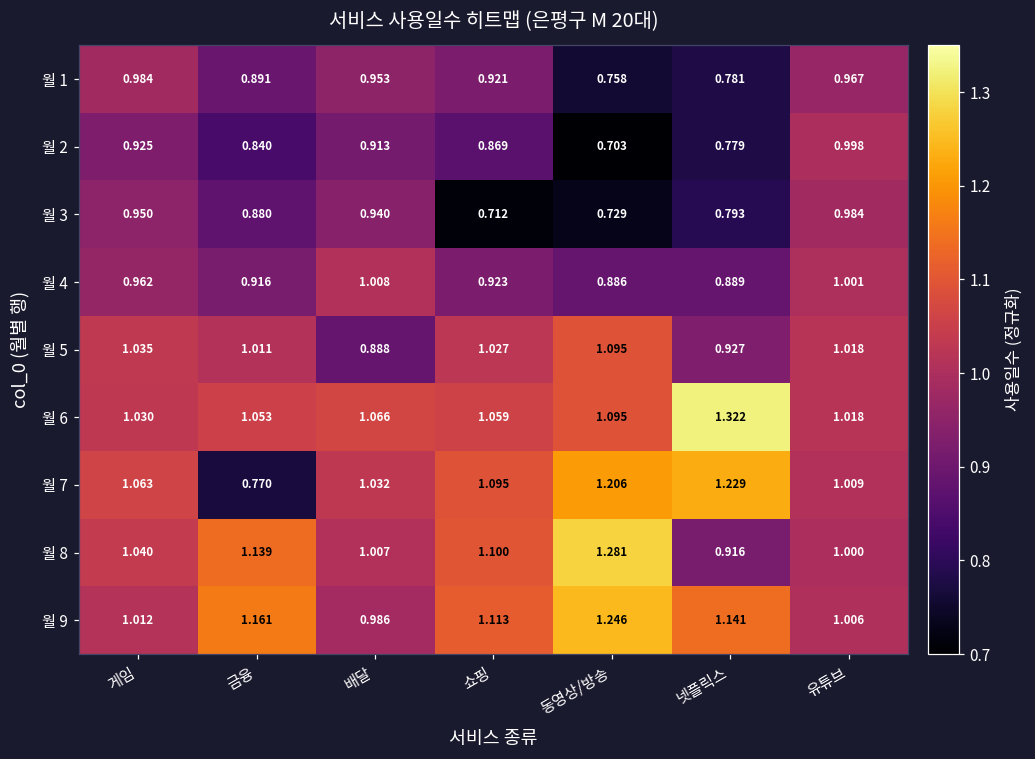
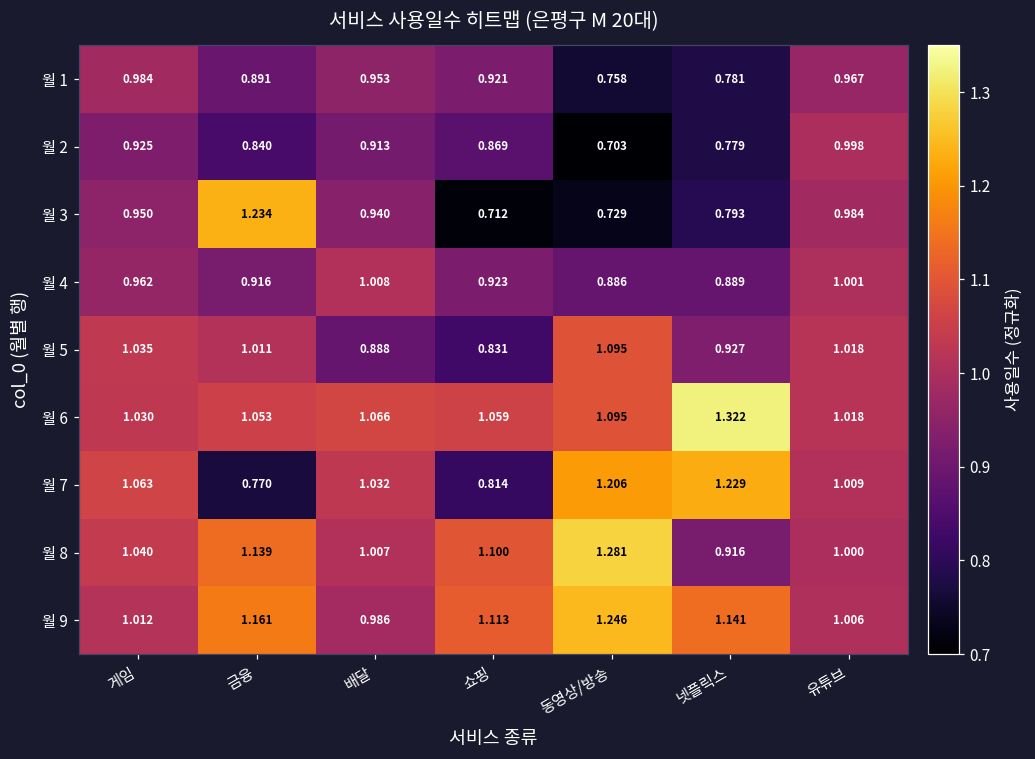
  {
    "월 1": {
      "게임": 0.984,
      "금융": 0.891,
      "배달": 0.953,
      "쇼핑": 0.921,
      "동영상/방송": 0.758,
      "넷플릭스": 0.781,
      "유튜브": 0.967
    },
    "월 2": {
      "게임": 0.925,
      "금융": 0.840,
      "배달": 0.913,
      "쇼핑": 0.869,
      "동영상/방송": 0.703,
      "넷플릭스": 0.779,
      "유튜브": 0.998
    },
    "월 3": {
      "게임": 0.950,
-     "금융": 0.880,
+     "금융": 1.234,
      "배달": 0.940,
      "쇼핑": 0.712,
      "동영상/방송": 0.729,
      "넷플릭스": 0.793,
      "유튜브": 0.984
    },
    "월 4": {
      "게임": 0.962,
      "금융": 0.916,
      "배달": 1.008,
      "쇼핑": 0.923,
      "동영상/방송": 0.886,
      "넷플릭스": 0.889,
      "유튜브": 1.001
    },
    "월 5": {
      "게임": 1.035,
      "금융": 1.011,
      "배달": 0.888,
-     "쇼핑": 1.027,
+     "쇼핑": 0.831,
      "동영상/방송": 1.095,
      "넷플릭스": 0.927,
      "유튜브": 1.018
    },
    "월 6": {
      "게임": 1.030,
      "금융": 1.053,
      "배달": 1.066,
      "쇼핑": 1.059,
      "동영상/방송": 1.095,
      "넷플릭스": 1.322,
      "유튜브": 1.018
    },
    "월 7": {
      "게임": 1.063,
      "금융": 0.770,
      "배달": 1.032,
-     "쇼핑": 1.095,
+     "쇼핑": 0.814,
      "동영상/방송": 1.206,
      "넷플릭스": 1.229,
      "유튜브": 1.009
    },
    "월 8": {
      "게임": 1.040,
      "금융": 1.139,
      "배달": 1.007,
      "쇼핑": 1.100,
      "동영상/방송": 1.281,
      "넷플릭스": 0.916,
      "유튜브": 1.000
    },
    "월 9": {
      "게임": 1.012,
      "금융": 1.161,
      "배달": 0.986,
      "쇼핑": 1.113,
      "동영상/방송": 1.246,
      "넷플릭스": 1.141,
      "유튜브": 1.006
    }
  }
